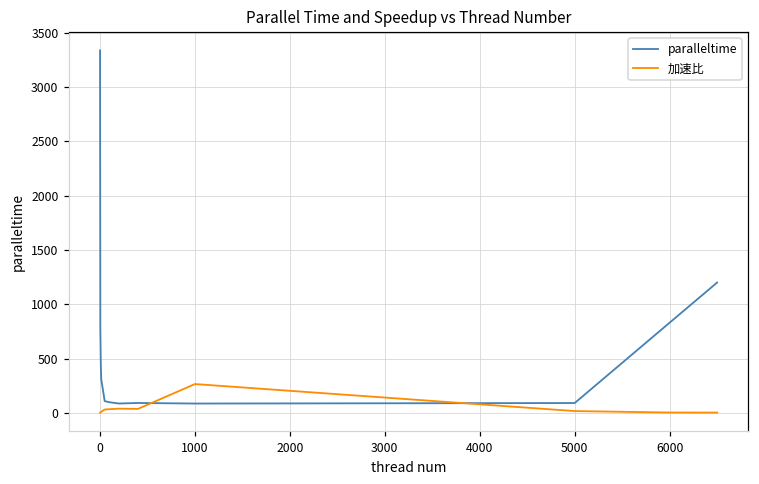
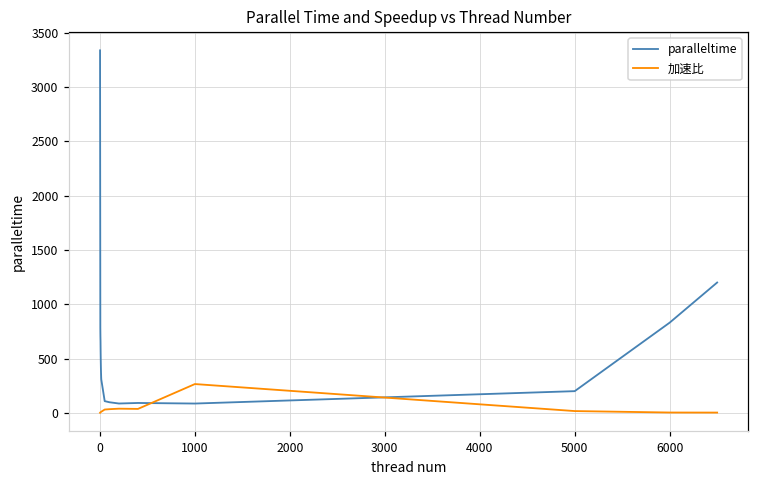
  {
    "paralleltime": {
      "1000": 100,
-     "5000": 100,
+     "5000": 200,
      "6000": 800
    },
    "加速比": {
      "1000": 300,
      "5000": 0,
      "6000": 0
    }
  }
